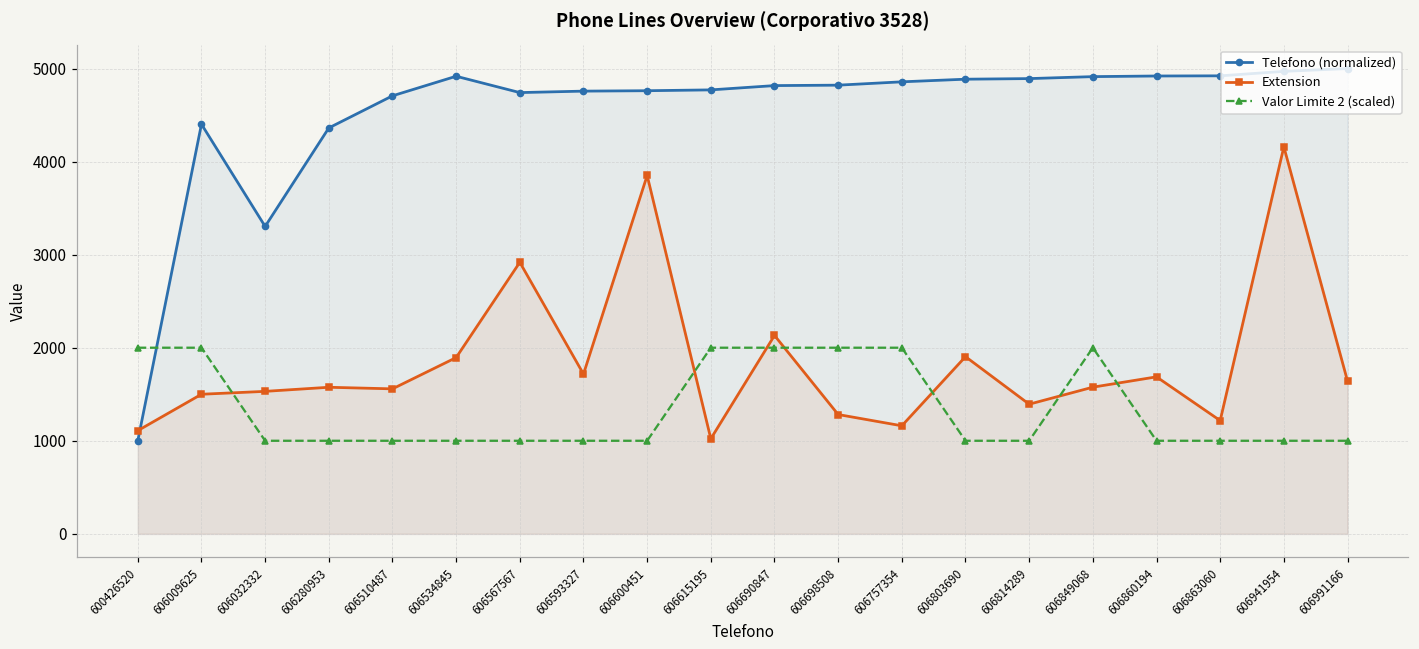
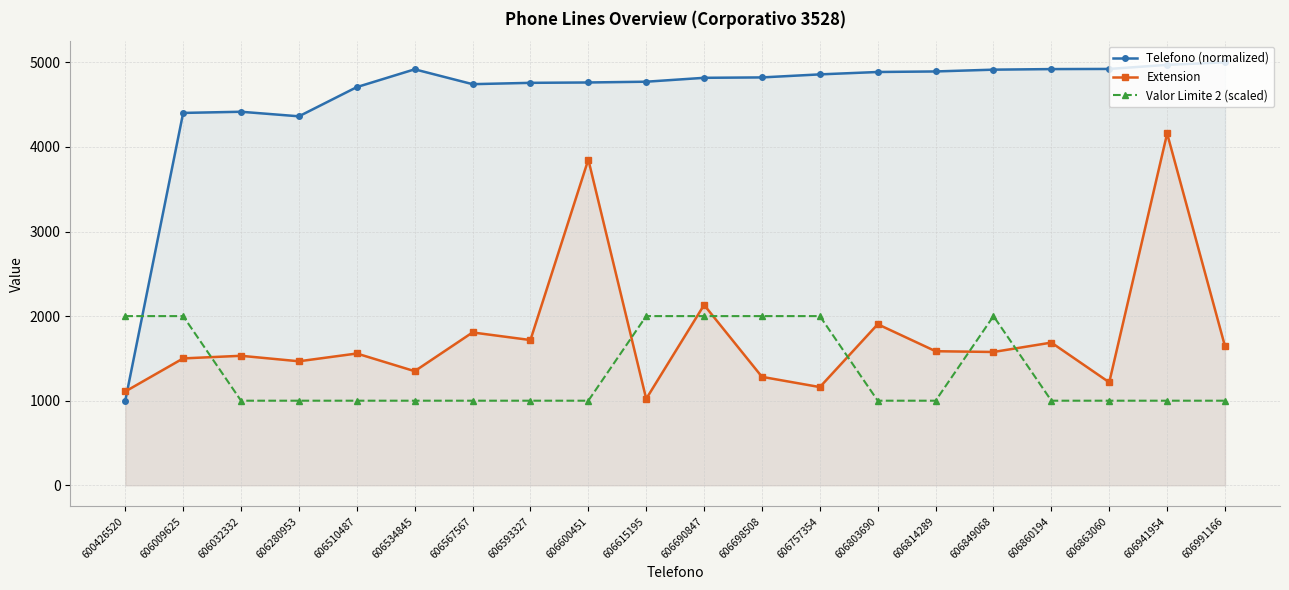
  {
    "Telefono (normalized)": {
      "600426520": 1000,
      "606009625": 4400,
-     "606032332": 3300,
+     "606032332": 4400,
      "606280953": 4400,
      "606510487": 4700,
      "606534845": 4900,
      "606567567": 4700,
      "606593327": 4800,
      "606600451": 4800,
      "606615195": 4800,
      "606690847": 4800,
      "606698508": 4800,
      "606757354": 4900,
      "606803690": 4900,
      "606814289": 4900,
      "606849068": 4900,
      "606860194": 4900
    },
    "Extension": {
      "600426520": 1100,
      "606009625": 1500,
      "606032332": 1500,
-     "606280953": 1600,
+     "606280953": 1500,
      "606510487": 1600,
-     "606534845": 1900,
-     "606567567": 2900,
+     "606534845": 1300,
+     "606567567": 1800,
      "606593327": 1700,
      "606600451": 3900,
      "606615195": 1000,
      "606690847": 2100,
      "606698508": 1300,
      "606757354": 1200,
      "606803690": 1900,
-     "606814289": 1400,
+     "606814289": 1600,
      "606849068": 1600,
      "606860194": 1700,
      "606863060": 1200,
      "606941954": 4200,
      "606991166": 1600
    },
    "Valor Limite 2 (scaled)": {
      "600426520": 2000,
      "606009625": 2000,
      "606032332": 1000,
      "606280953": 1000,
      "606510487": 1000,
      "606534845": 1000,
      "606567567": 1000,
      "606593327": 1000,
      "606600451": 1000,
      "606615195": 2000,
      "606690847": 2000,
      "606698508": 2000,
      "606757354": 2000,
      "606803690": 1000,
      "606814289": 1000,
      "606849068": 2000,
      "606860194": 1000,
      "606863060": 1000,
      "606941954": 1000,
      "606991166": 1000
    }
  }
